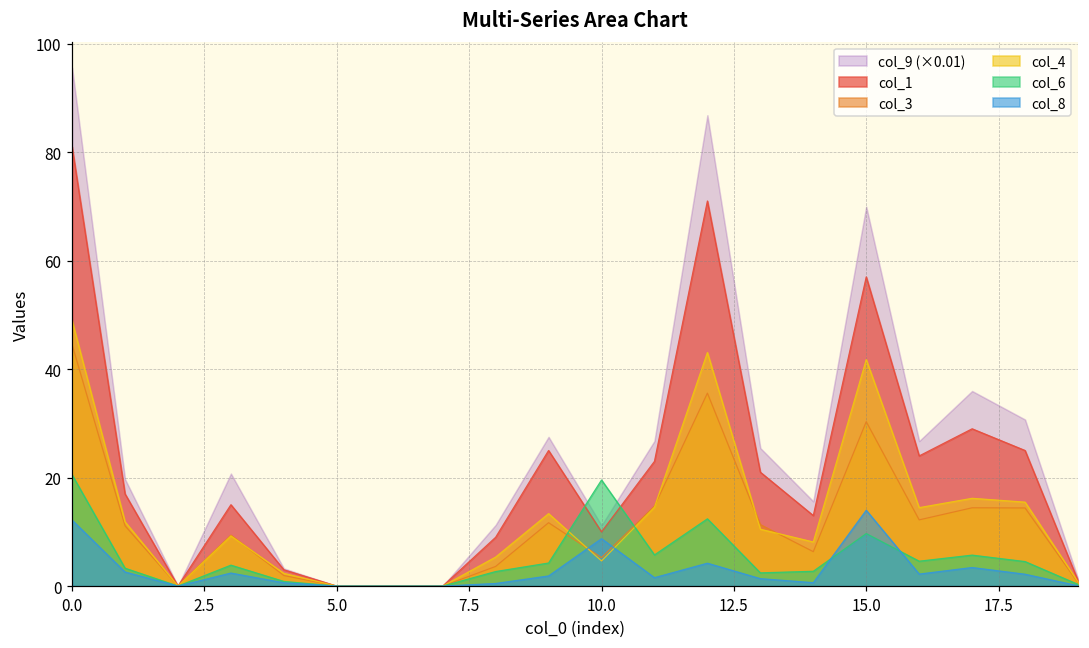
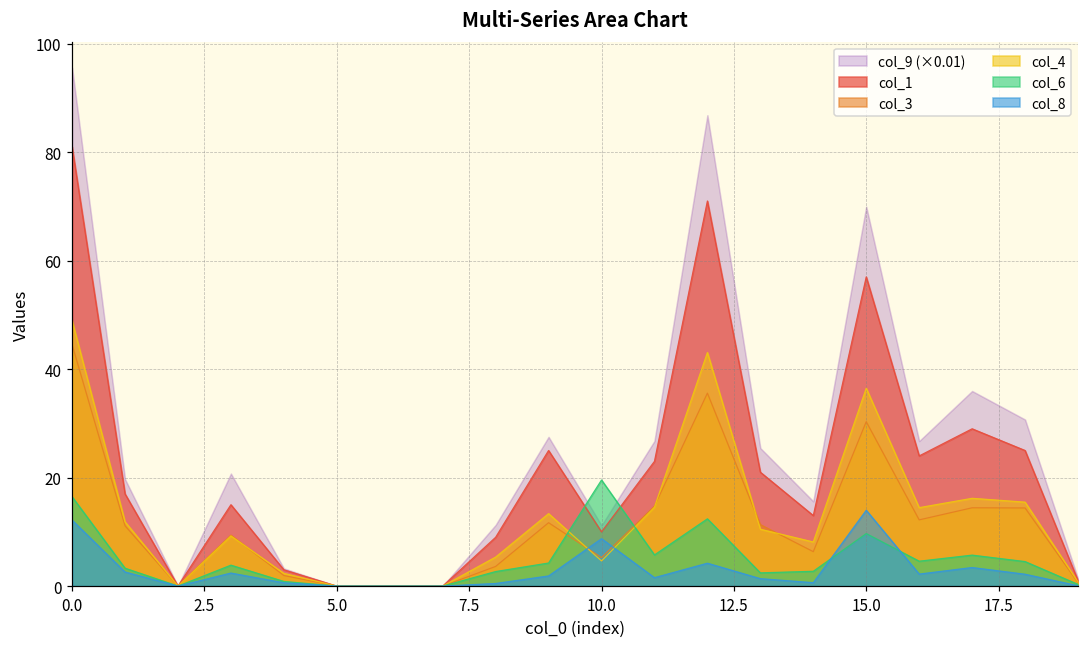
  {
    "col_9 (×0.01)": {
      "0.0": 96,
      "10.0": 11,
      "15.0": 70
    },
    "col_4": {
      "0.0": 49,
      "10.0": 5,
-     "15.0": 42
+     "15.0": 36
    },
    "col_6": {
-     "0.0": 21,
+     "0.0": 16,
      "10.0": 20,
      "15.0": 10
    },
    "col_8": {
      "0.0": 12,
      "10.0": 9,
      "15.0": 14
    }
  }
